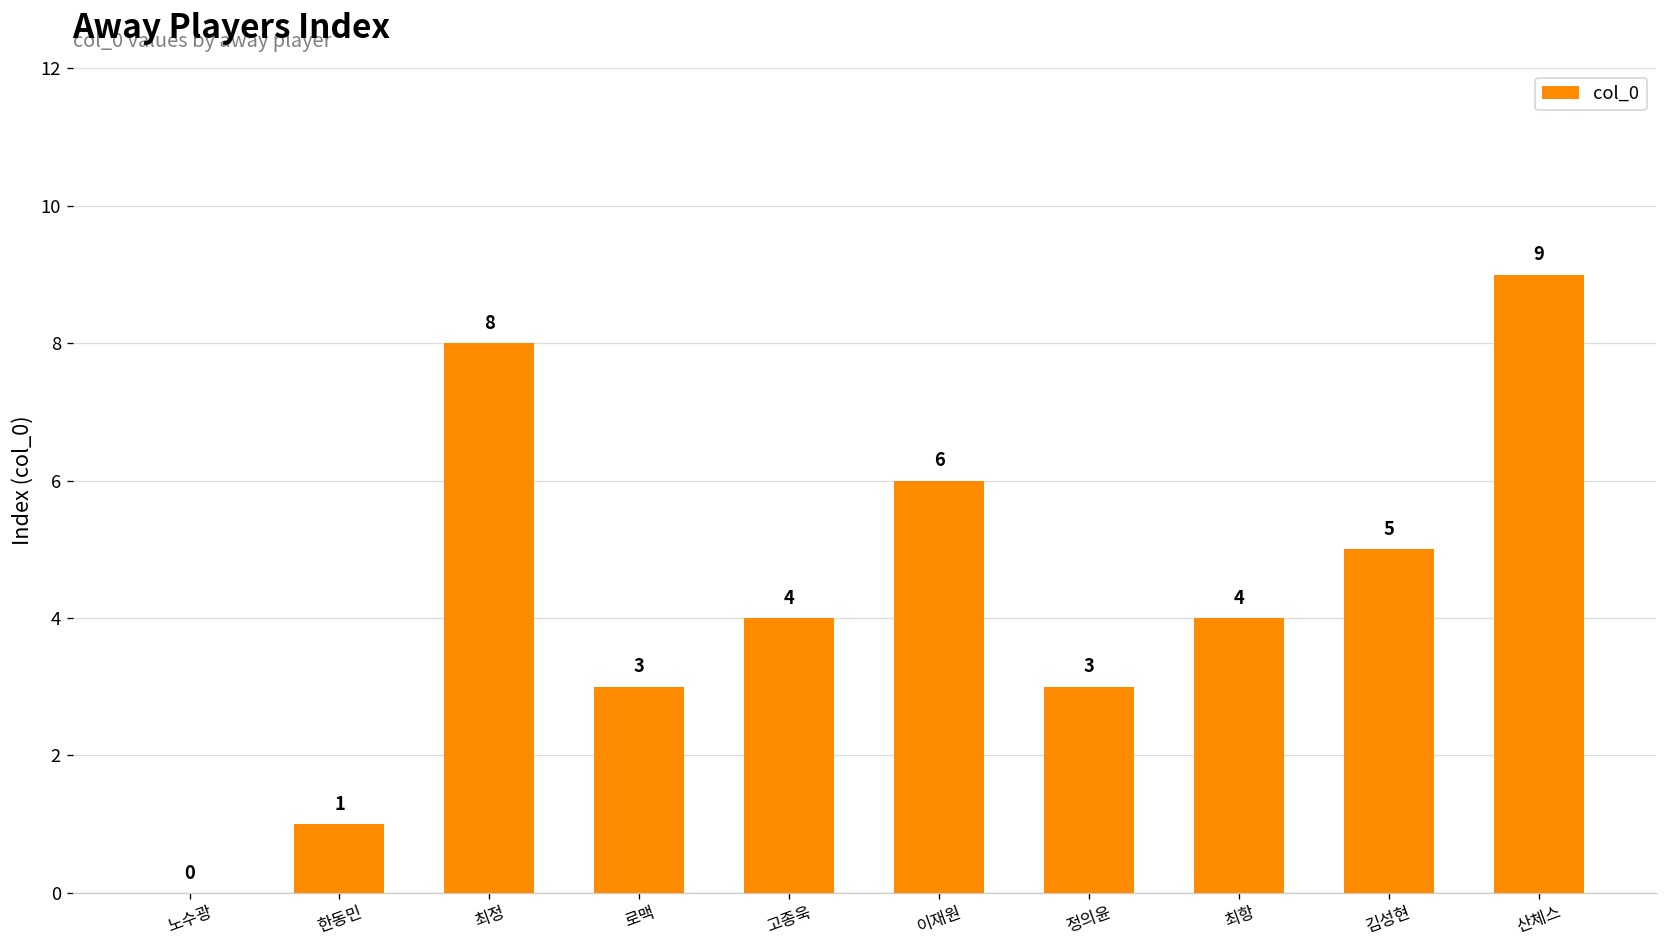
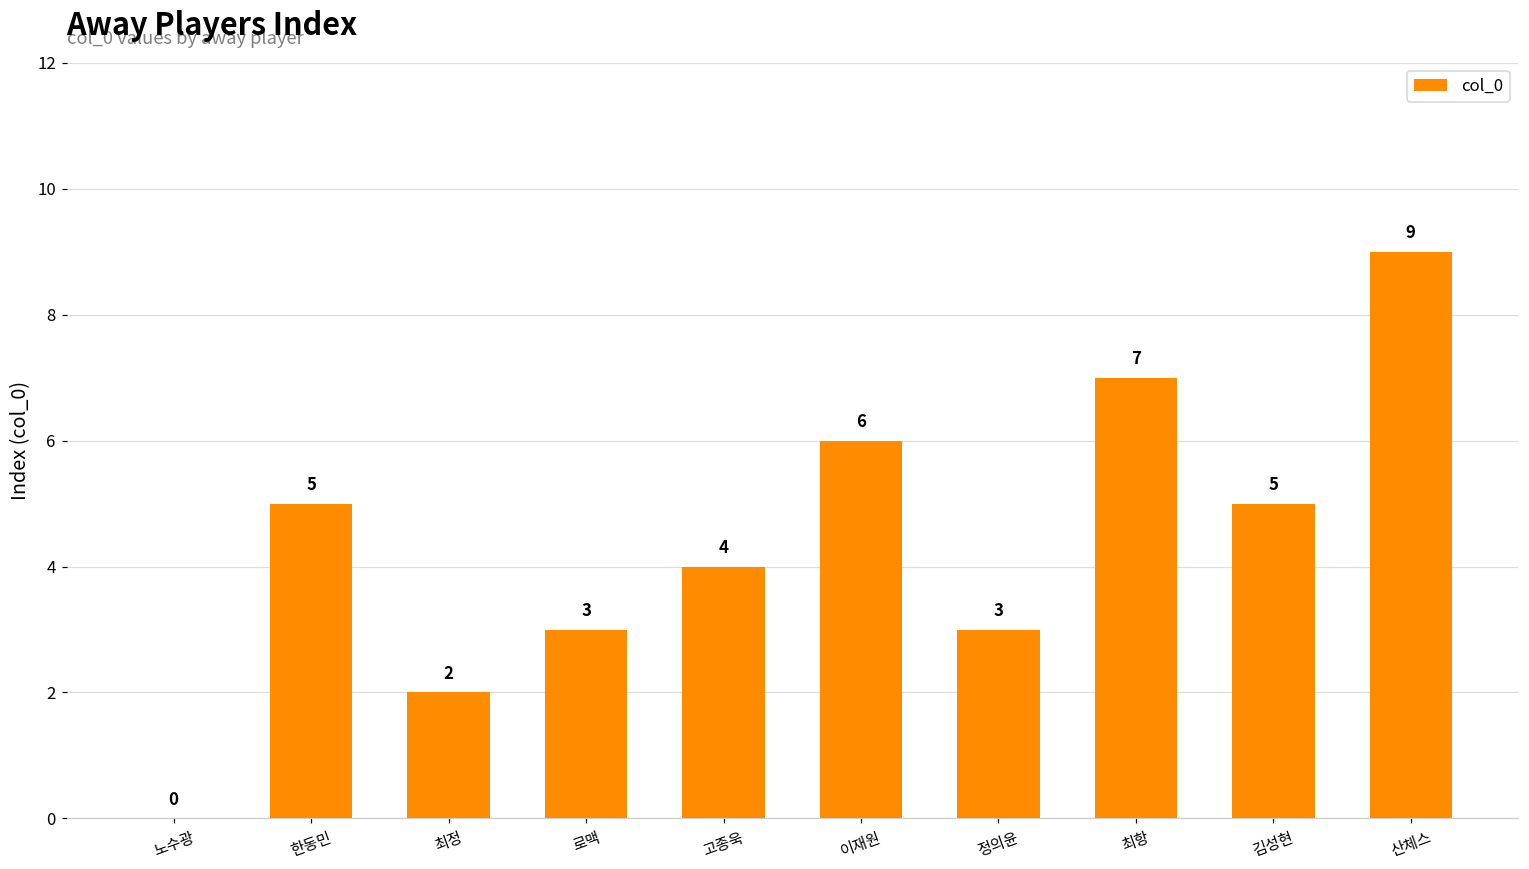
  {
    "노수광": 0,
-   "한동민": 1,
-   "최정": 8,
+   "한동민": 5,
+   "최정": 2,
    "로맥": 3,
    "고종욱": 4,
    "이재원": 6,
    "정의윤": 3,
-   "최항": 4,
+   "최항": 7,
    "김성현": 5,
    "산체스": 9
  }
